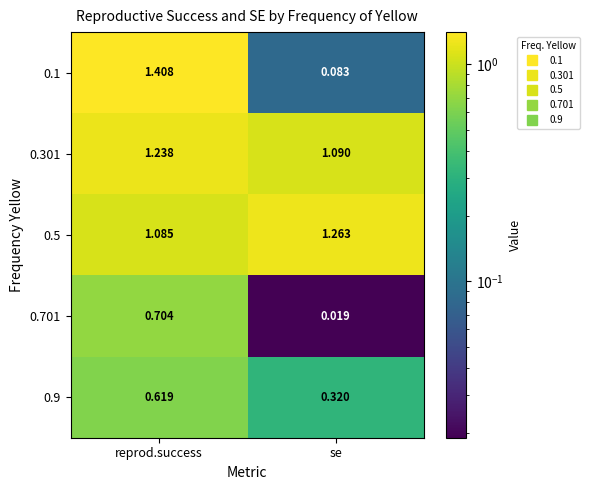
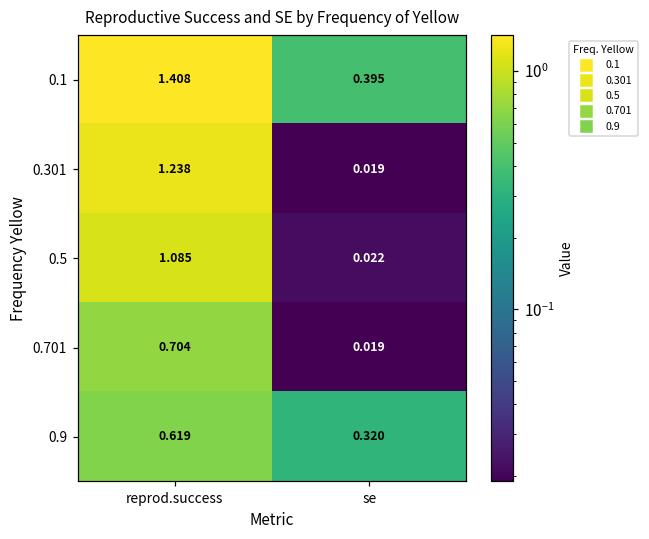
  {
    "0.1": {
      "reprod.success": 1.408,
-     "se": 0.083
+     "se": 0.395
    },
    "0.301": {
      "reprod.success": 1.238,
-     "se": 1.090
+     "se": 0.019
    },
    "0.5": {
      "reprod.success": 1.085,
-     "se": 1.263
+     "se": 0.022
    },
    "0.701": {
      "reprod.success": 0.704,
      "se": 0.019
    },
    "0.9": {
      "reprod.success": 0.619,
      "se": 0.320
    }
  }
